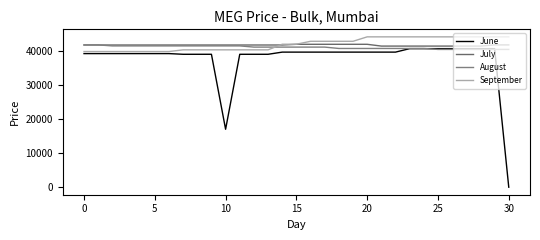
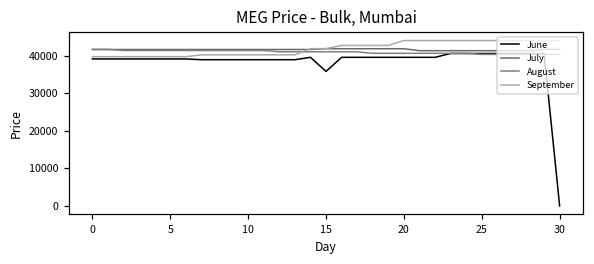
  {
    "June": {
-     "10": 17000,
-     "15": 40000,
+     "10": 39000,
+     "15": 36000,
      "20": 40000,
      "30": 0
    },
    "September": {
      "10": 40000,
      "20": 44000,
      "25": 44000
    }
  }
